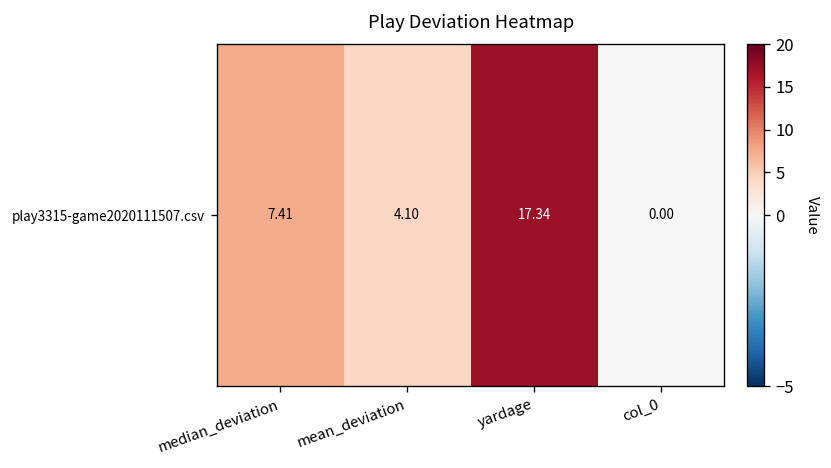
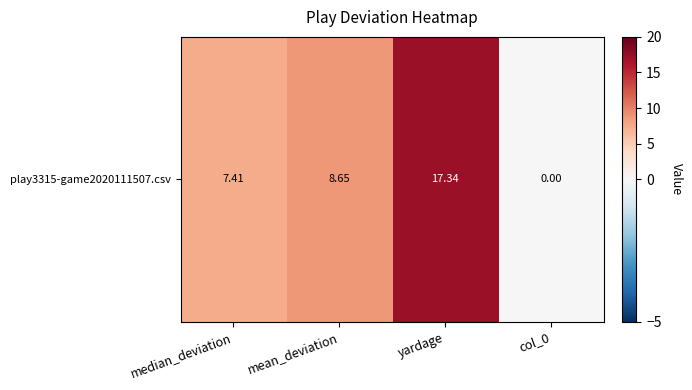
  {
    "play3315-game2020111507.csv": {
      "median_deviation": 7.41,
-     "mean_deviation": 4.10,
+     "mean_deviation": 8.65,
      "yardage": 17.34,
      "col_0": 0.00
    }
  }
